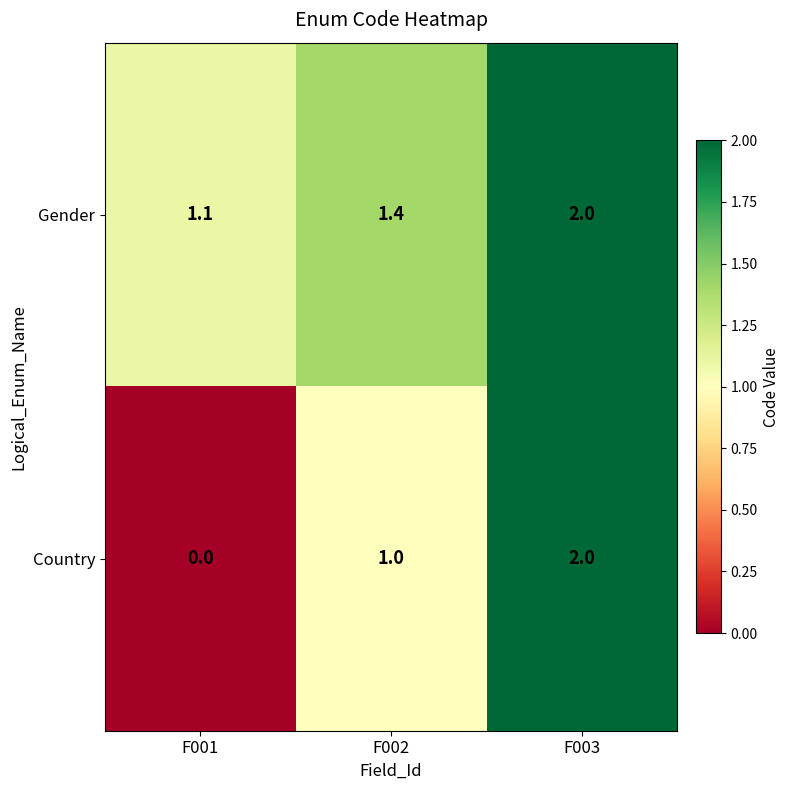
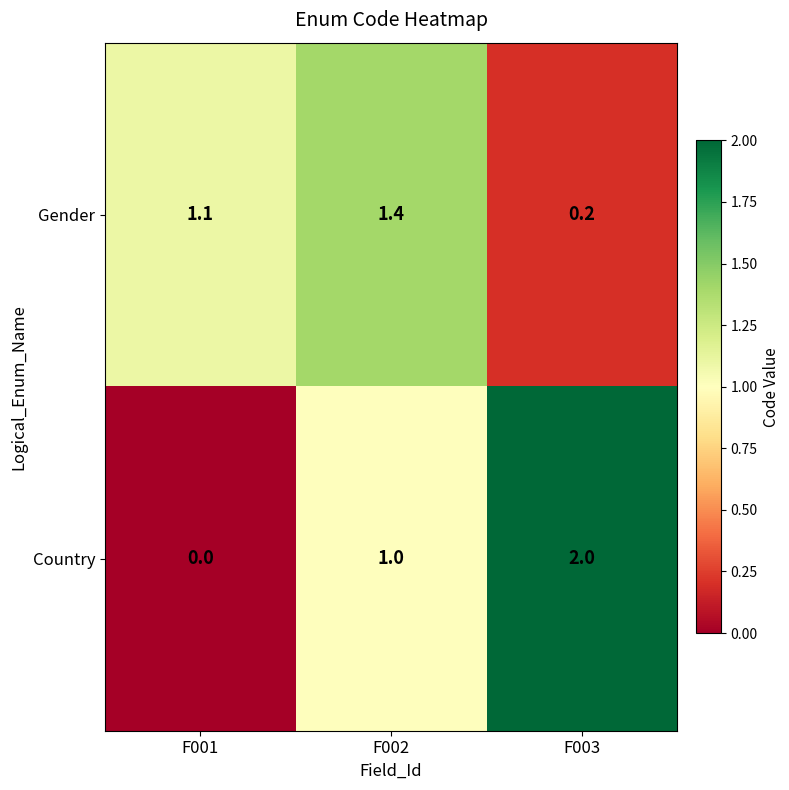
  {
    "Gender": {
      "F001": 1.1,
      "F002": 1.4,
-     "F003": 2.0
+     "F003": 0.2
    },
    "Country": {
      "F001": 0.0,
      "F002": 1.0,
      "F003": 2.0
    }
  }
